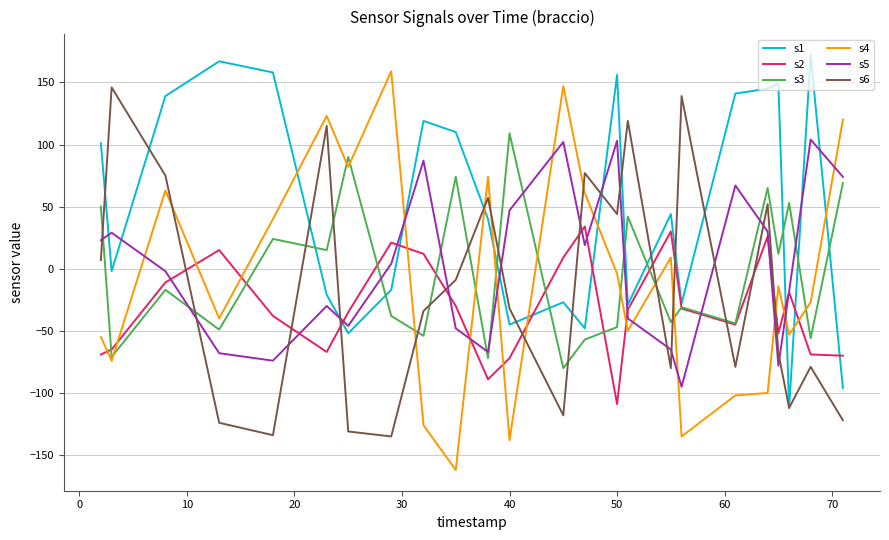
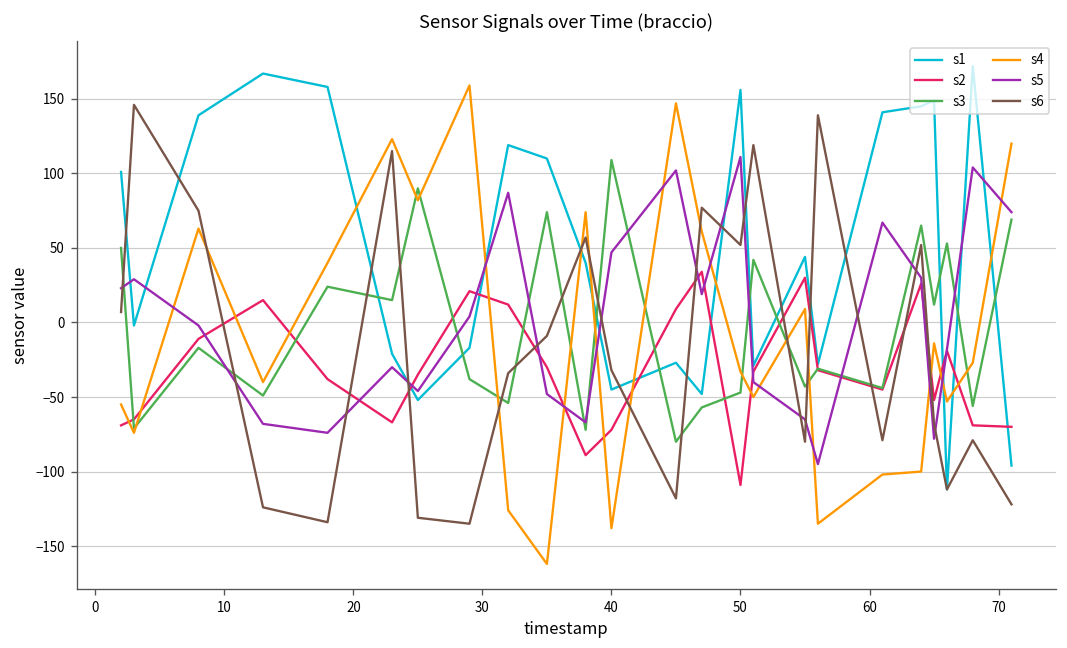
  {
    "s1": {
      "40": -45,
      "50": 156
    },
    "s2": {
      "40": -72,
      "50": -109
    },
    "s3": {
      "40": 109,
      "50": -47
    },
    "s4": {
      "40": -138,
-     "50": -4
+     "50": -33
    },
    "s5": {
      "40": 47,
-     "50": 103
+     "50": 111
    },
    "s6": {
      "40": -32,
-     "50": 44
+     "50": 52
    }
  }
